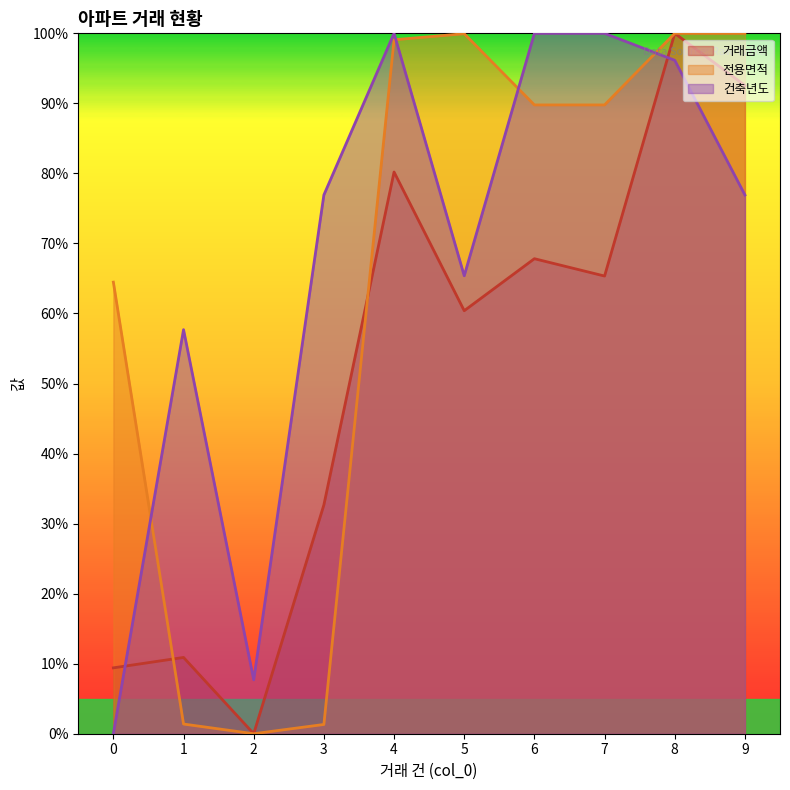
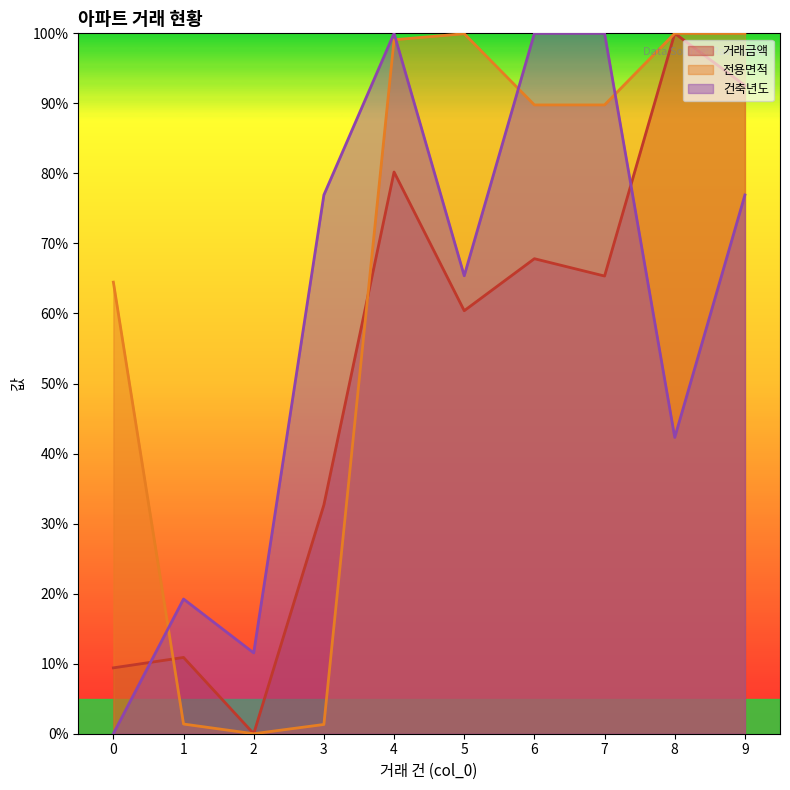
  {
    "건축년도": {
-     "1": "58%",
-     "2": "8%",
+     "1": "19%",
+     "2": "12%",
      "3": "77%",
      "4": "100%",
      "5": "65%",
      "6": "100%",
      "7": "100%",
-     "8": "96%",
+     "8": "42%",
      "9": "77%"
    }
  }
